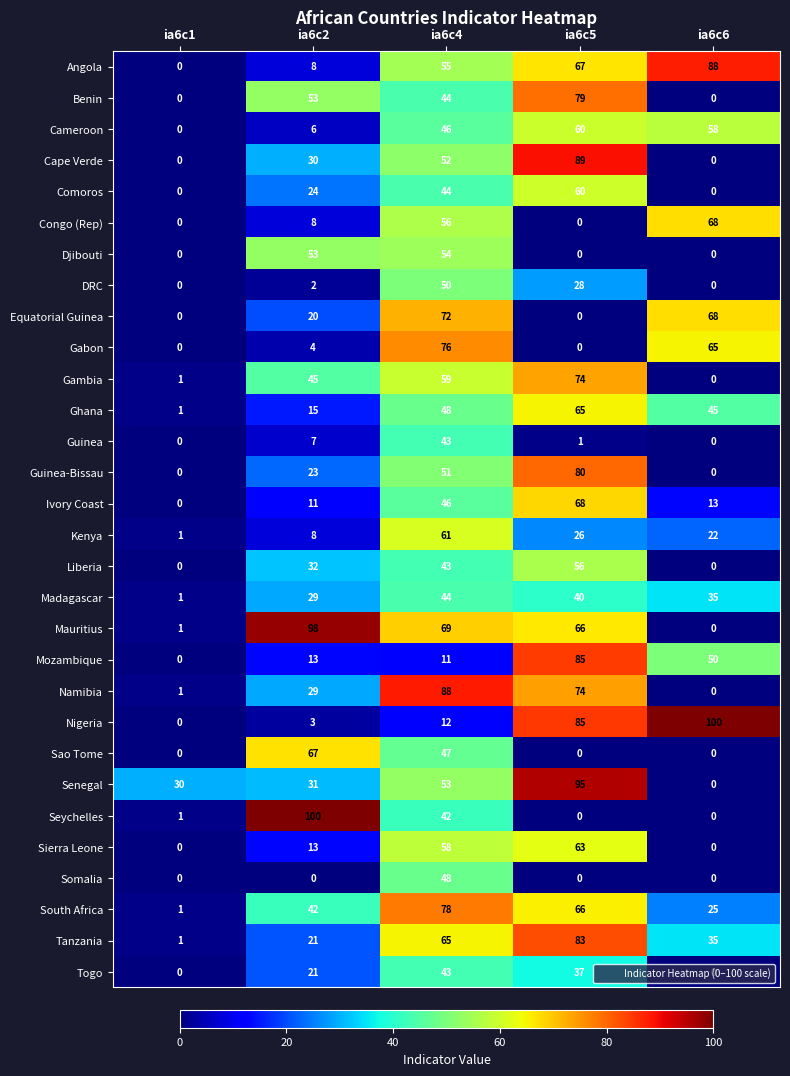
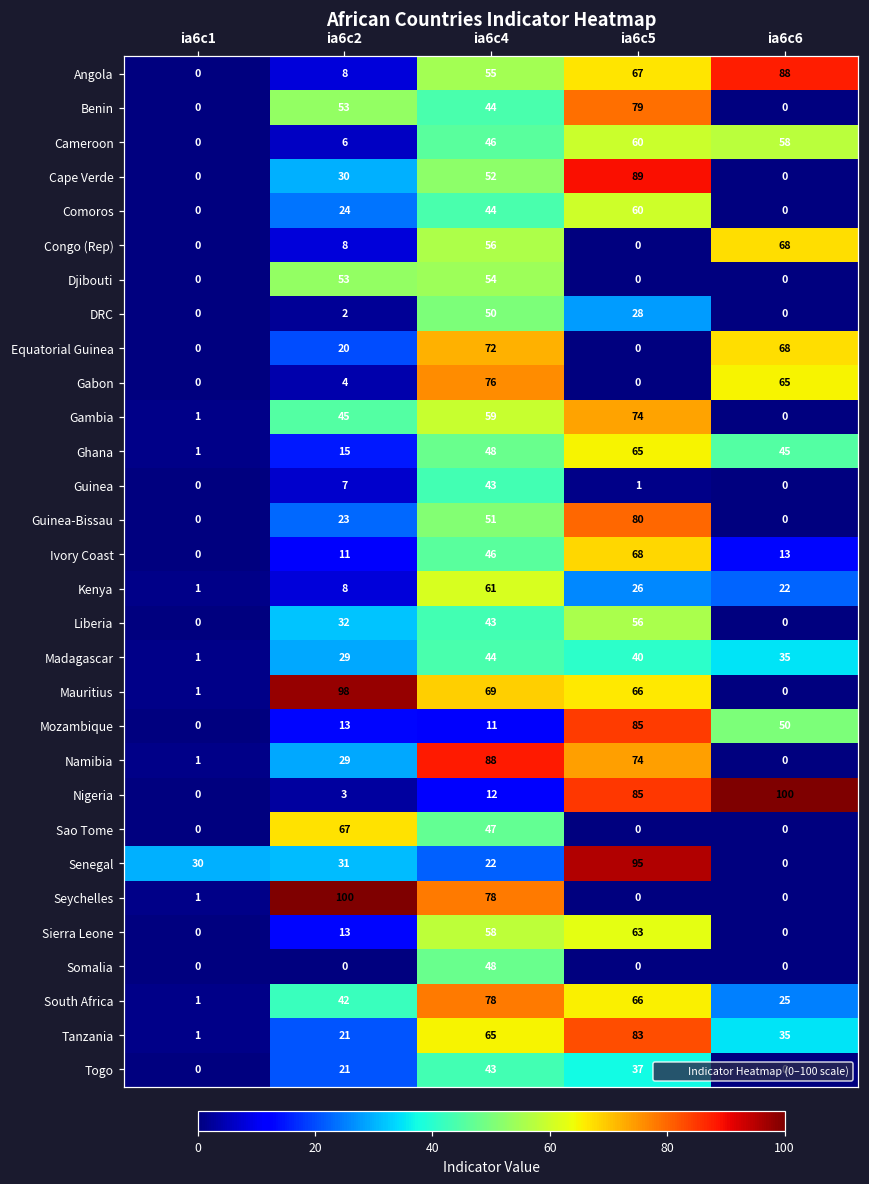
  {
    "Angola": {
      "ia6c1": 0,
      "ia6c2": 8,
      "ia6c4": 55,
      "ia6c5": 67,
      "ia6c6": 88
    },
    "Benin": {
      "ia6c1": 0,
      "ia6c2": 53,
      "ia6c4": 44,
      "ia6c5": 79,
      "ia6c6": 0
    },
    "Cameroon": {
      "ia6c1": 0,
      "ia6c2": 6,
      "ia6c4": 46,
      "ia6c5": 60,
      "ia6c6": 58
    },
    "Cape Verde": {
      "ia6c1": 0,
      "ia6c2": 30,
      "ia6c4": 52,
      "ia6c5": 89,
      "ia6c6": 0
    },
    "Comoros": {
      "ia6c1": 0,
      "ia6c2": 24,
      "ia6c4": 44,
      "ia6c5": 60,
      "ia6c6": 0
    },
    "Congo (Rep)": {
      "ia6c1": 0,
      "ia6c2": 8,
      "ia6c4": 56,
      "ia6c5": 0,
      "ia6c6": 68
    },
    "Djibouti": {
      "ia6c1": 0,
      "ia6c2": 53,
      "ia6c4": 54,
      "ia6c5": 0,
      "ia6c6": 0
    },
    "DRC": {
      "ia6c1": 0,
      "ia6c2": 2,
      "ia6c4": 50,
      "ia6c5": 28,
      "ia6c6": 0
    },
    "Equatorial Guinea": {
      "ia6c1": 0,
      "ia6c2": 20,
      "ia6c4": 72,
      "ia6c5": 0,
      "ia6c6": 68
    },
    "Gabon": {
      "ia6c1": 0,
      "ia6c2": 4,
      "ia6c4": 76,
      "ia6c5": 0,
      "ia6c6": 65
    },
    "Gambia": {
      "ia6c1": 1,
      "ia6c2": 45,
      "ia6c4": 59,
      "ia6c5": 74,
      "ia6c6": 0
    },
    "Ghana": {
      "ia6c1": 1,
      "ia6c2": 15,
      "ia6c4": 48,
      "ia6c5": 65,
      "ia6c6": 45
    },
    "Guinea": {
      "ia6c1": 0,
      "ia6c2": 7,
      "ia6c4": 43,
      "ia6c5": 1,
      "ia6c6": 0
    },
    "Guinea-Bissau": {
      "ia6c1": 0,
      "ia6c2": 23,
      "ia6c4": 51,
      "ia6c5": 80,
      "ia6c6": 0
    },
    "Ivory Coast": {
      "ia6c1": 0,
      "ia6c2": 11,
      "ia6c4": 46,
      "ia6c5": 68,
      "ia6c6": 13
    },
    "Kenya": {
      "ia6c1": 1,
      "ia6c2": 8,
      "ia6c4": 61,
      "ia6c5": 26,
      "ia6c6": 22
    },
    "Liberia": {
      "ia6c1": 0,
      "ia6c2": 32,
      "ia6c4": 43,
      "ia6c5": 56,
      "ia6c6": 0
    },
    "Madagascar": {
      "ia6c1": 1,
      "ia6c2": 29,
      "ia6c4": 44,
      "ia6c5": 40,
      "ia6c6": 35
    },
    "Mauritius": {
      "ia6c1": 1,
      "ia6c2": 98,
      "ia6c4": 69,
      "ia6c5": 66,
      "ia6c6": 0
    },
    "Mozambique": {
      "ia6c1": 0,
      "ia6c2": 13,
      "ia6c4": 11,
      "ia6c5": 85,
      "ia6c6": 50
    },
    "Namibia": {
      "ia6c1": 1,
      "ia6c2": 29,
      "ia6c4": 88,
      "ia6c5": 74,
      "ia6c6": 0
    },
    "Nigeria": {
      "ia6c1": 0,
      "ia6c2": 3,
      "ia6c4": 12,
      "ia6c5": 85,
      "ia6c6": 100
    },
    "Sao Tome": {
      "ia6c1": 0,
      "ia6c2": 67,
      "ia6c4": 47,
      "ia6c5": 0,
      "ia6c6": 0
    },
    "Senegal": {
      "ia6c1": 30,
      "ia6c2": 31,
-     "ia6c4": 53,
+     "ia6c4": 22,
      "ia6c5": 95,
      "ia6c6": 0
    },
    "Seychelles": {
      "ia6c1": 1,
      "ia6c2": 100,
-     "ia6c4": 42,
+     "ia6c4": 78,
      "ia6c5": 0,
      "ia6c6": 0
    },
    "Sierra Leone": {
      "ia6c1": 0,
      "ia6c2": 13,
      "ia6c4": 58,
      "ia6c5": 63,
      "ia6c6": 0
    },
    "Somalia": {
      "ia6c1": 0,
      "ia6c2": 0,
      "ia6c4": 48,
      "ia6c5": 0,
      "ia6c6": 0
    },
    "South Africa": {
      "ia6c1": 1,
      "ia6c2": 42,
      "ia6c4": 78,
      "ia6c5": 66,
      "ia6c6": 25
    },
    "Tanzania": {
      "ia6c1": 1,
      "ia6c2": 21,
      "ia6c4": 65,
      "ia6c5": 83,
      "ia6c6": 35
    },
    "Togo": {
      "ia6c1": 0,
      "ia6c2": 21,
      "ia6c4": 43,
      "ia6c5": 37
    }
  }
